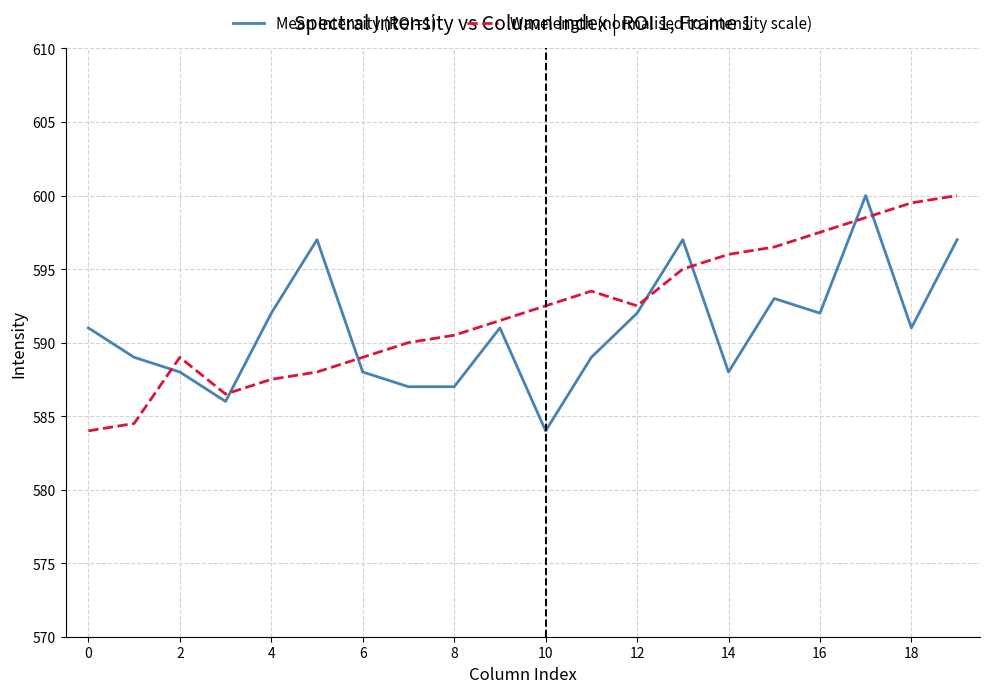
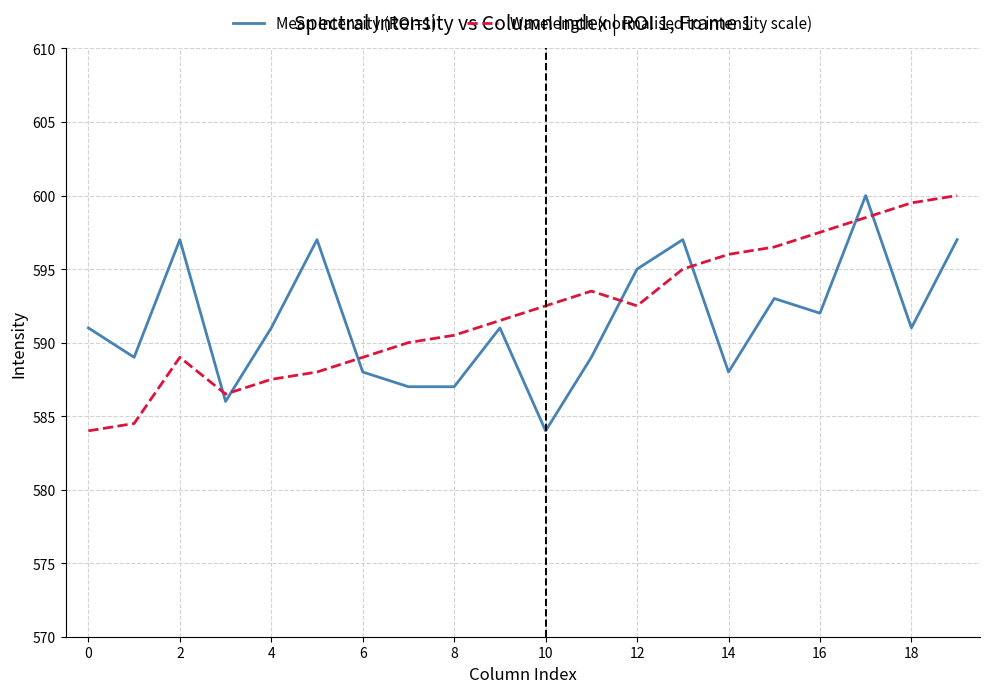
  {
    "Mean Intensity (ROI=1)": {
      "0": 591,
-     "2": 588,
-     "4": 592,
+     "2": 597,
+     "4": 591,
      "6": 588,
      "8": 587,
      "10": 584,
-     "12": 592,
+     "12": 595,
      "14": 588,
      "16": 592,
      "18": 591
    },
    "Wavelength (normalised to intensity scale)": {
      "0": 584,
      "2": 589,
      "4": 587.5,
      "6": 589,
      "8": 590.5,
      "10": 592.5,
      "12": 592.5,
      "14": 596,
      "16": 597.5,
      "18": 599.5
    }
  }
